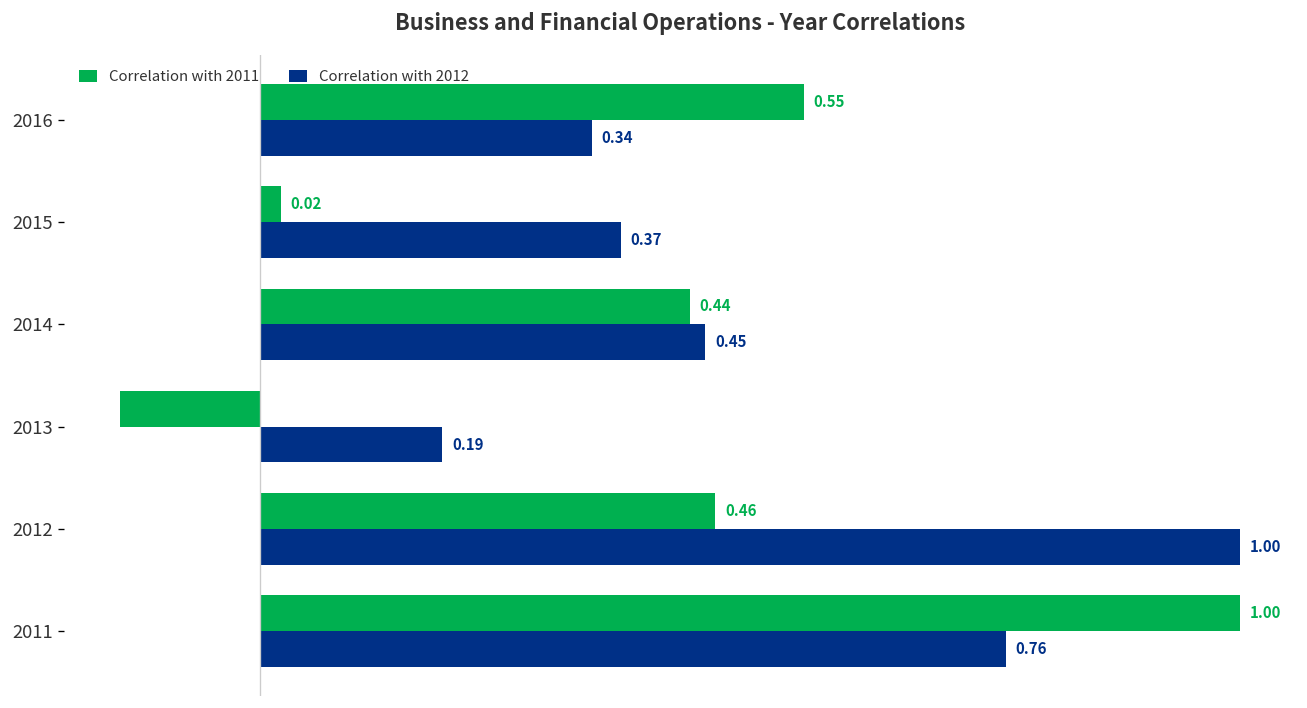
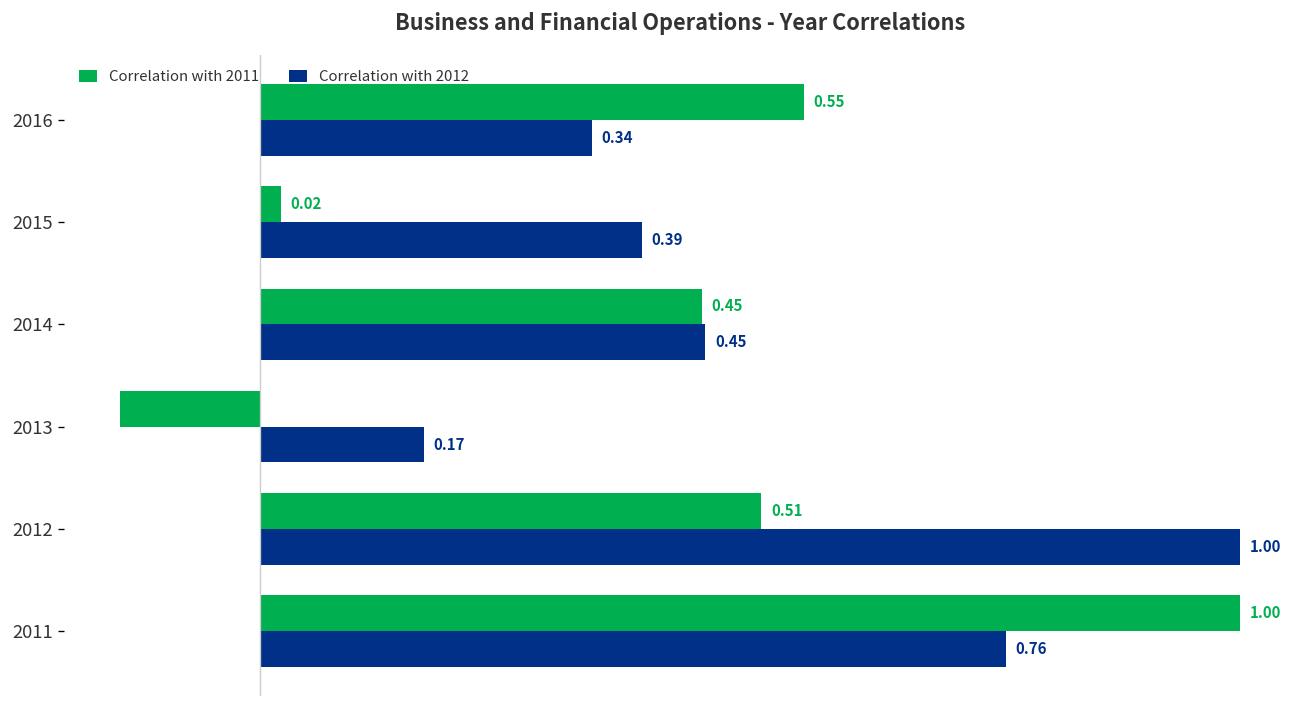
  {
    "Correlation with 2011": {
      "2016": 0.55,
      "2015": 0.02,
-     "2014": 0.44,
-     "2012": 0.46,
+     "2014": 0.45,
+     "2012": 0.51,
      "2011": 1.00
    },
    "Correlation with 2012": {
      "2016": 0.34,
-     "2015": 0.37,
+     "2015": 0.39,
      "2014": 0.45,
-     "2013": 0.19,
+     "2013": 0.17,
      "2012": 1.00,
      "2011": 0.76
    }
  }
